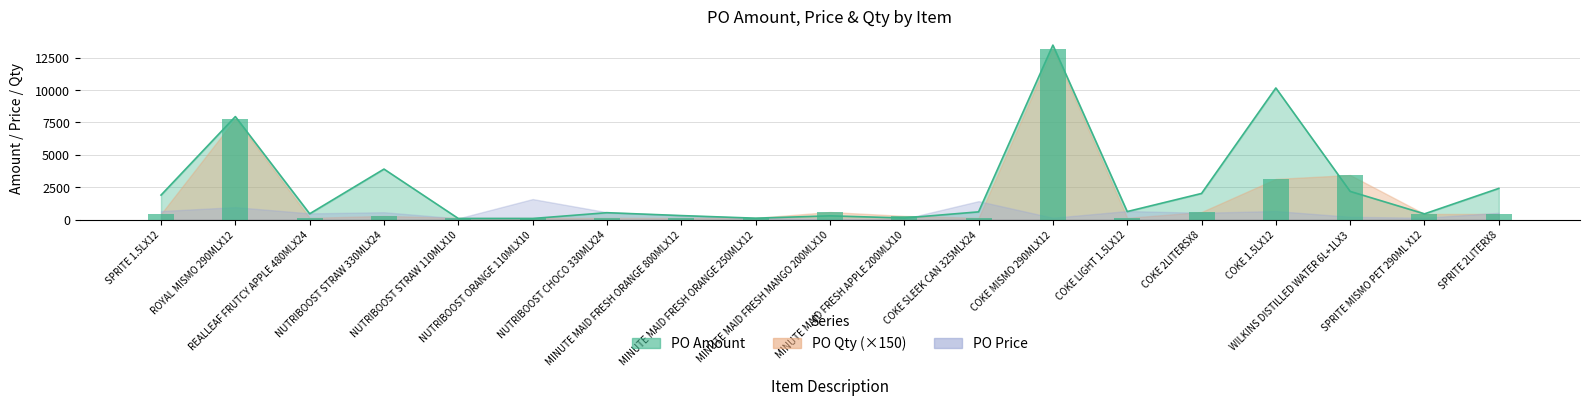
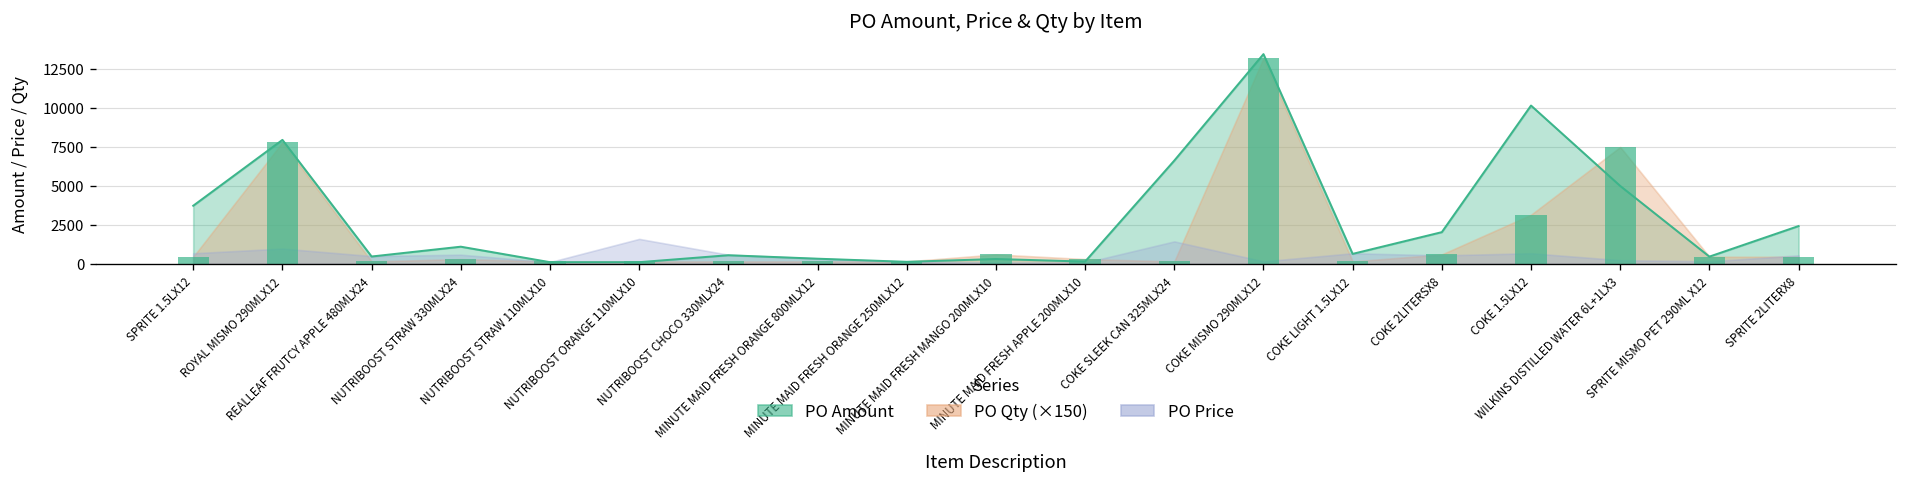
  {
    "PO Amount": {
-     "SPRITE 1.5LX12": 1900,
-     "NUTRIBOOST STRAW 330MLX24": 3900,
+     "SPRITE 1.5LX12": 3700,
+     "NUTRIBOOST STRAW 330MLX24": 1100,
      "MINUTE MAID FRESH MANGO 200MLX10": 300,
-     "COKE SLEEK CAN 325MLX24": 600,
+     "COKE SLEEK CAN 325MLX24": 6600,
      "COKE MISMO 290MLX12": 13500,
      "COKE 2LITERSX8": 2000,
      "COKE 1.5LX12": 10200,
-     "WILKINS DISTILLED WATER 6L+1LX3": 2200,
+     "WILKINS DISTILLED WATER 6L+1LX3": 5000,
      "SPRITE 2LITERX8": 2400
    },
    "PO Qty (×150)": {
      "SPRITE 1.5LX12": 500,
      "ROYAL MISMO 290MLX12": 7800,
      "NUTRIBOOST STRAW 330MLX24": 300,
      "MINUTE MAID FRESH MANGO 200MLX10": 600,
      "MINUTE MAID FRESH APPLE 200MLX10": 300,
      "COKE MISMO 290MLX12": 13200,
      "COKE 2LITERSX8": 600,
      "COKE 1.5LX12": 3200,
-     "WILKINS DISTILLED WATER 6L+1LX3": 3500,
+     "WILKINS DISTILLED WATER 6L+1LX3": 7500,
      "SPRITE MISMO PET 290ML X12": 500,
      "SPRITE 2LITERX8": 500
    },
    "PO Price": {
      "SPRITE 1.5LX12": 700,
      "ROYAL MISMO 290MLX12": 1000,
      "NUTRIBOOST STRAW 330MLX24": 600,
      "NUTRIBOOST ORANGE 110MLX10": 1600,
      "COKE SLEEK CAN 325MLX24": 1400,
      "COKE 1.5LX12": 700,
      "WILKINS DISTILLED WATER 6L+1LX3": 200
    }
  }
